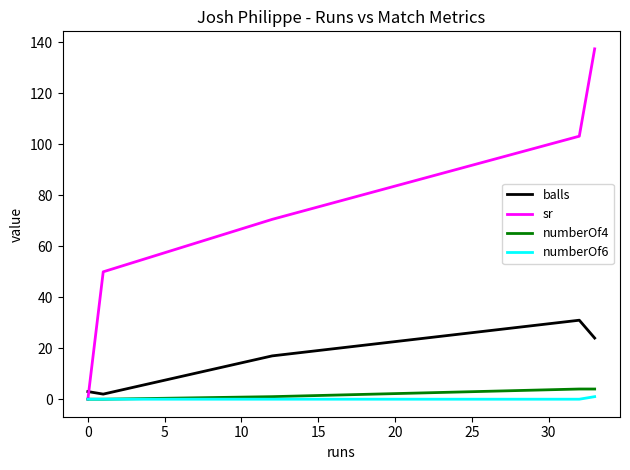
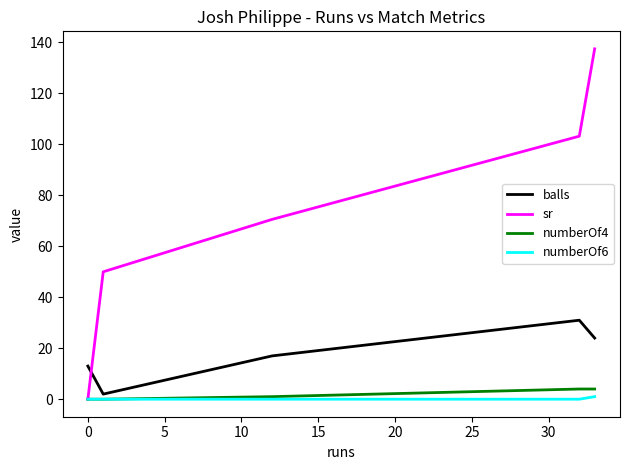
  {
    "balls": {
-     "0": 3
+     "0": 13
    }
  }
